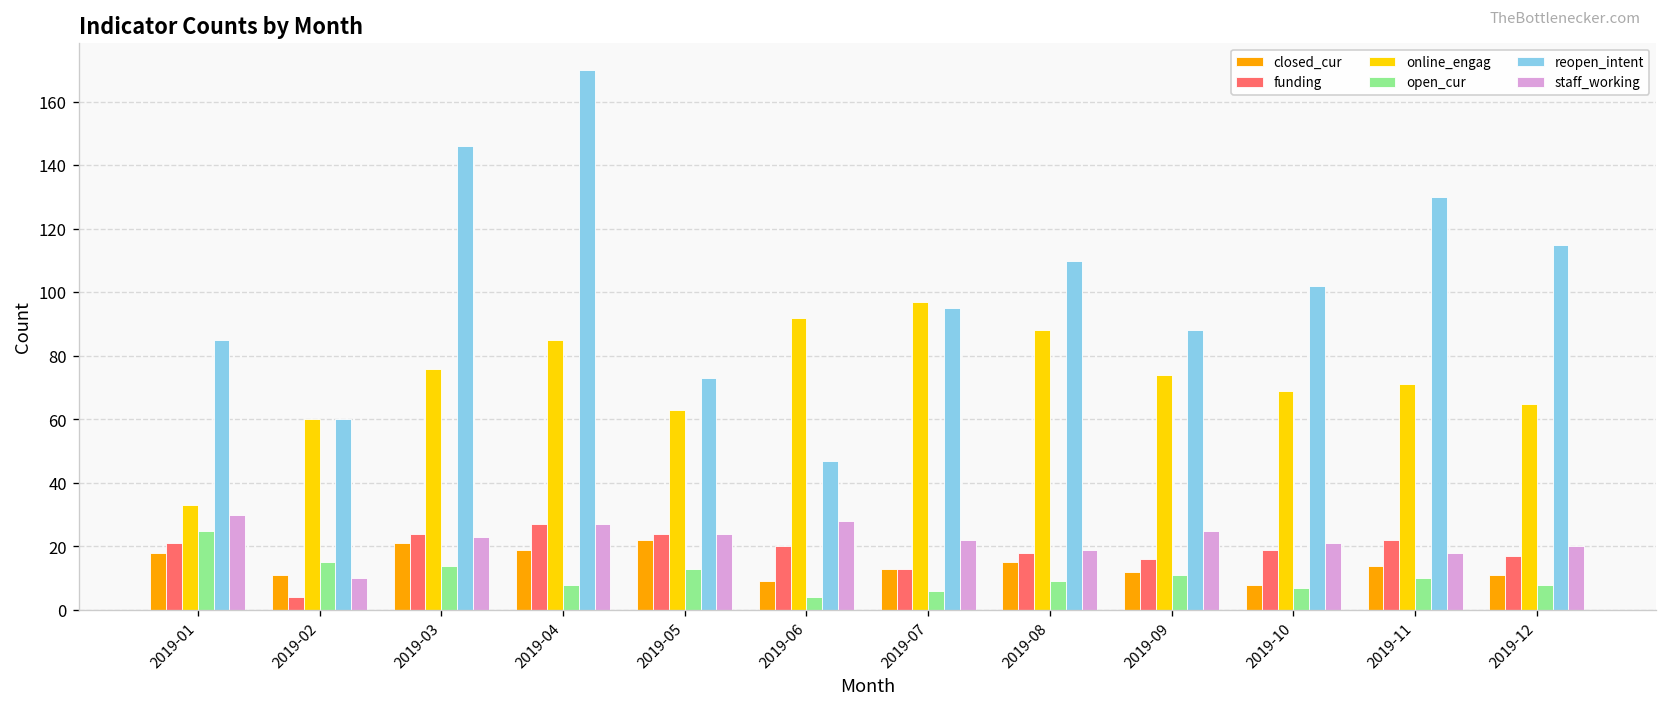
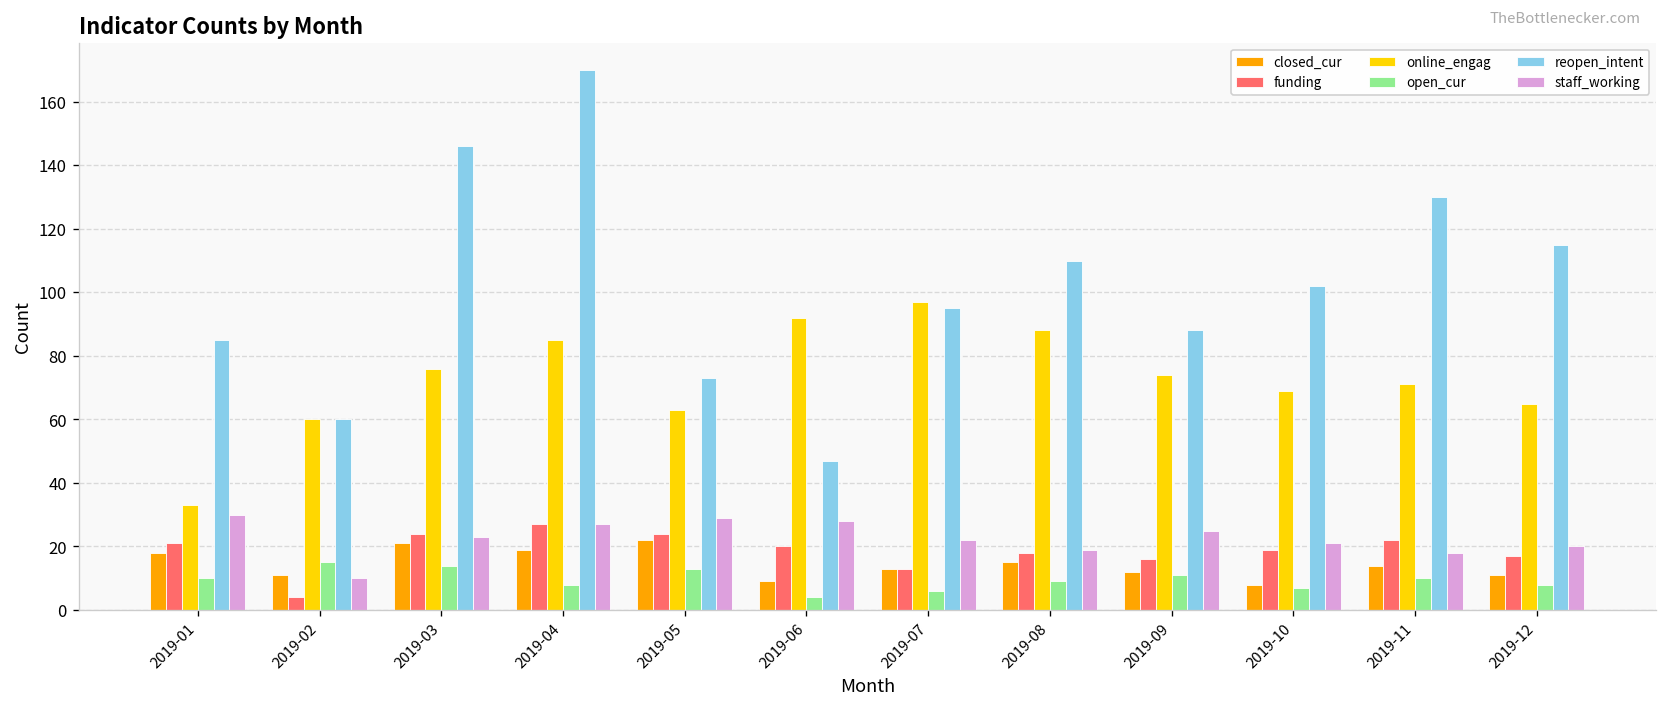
  {
    "funding": {
      "2019-01": 21,
      "2019-02": 4,
      "2019-03": 24,
      "2019-04": 27,
      "2019-05": 24,
      "2019-06": 20,
      "2019-07": 13,
      "2019-08": 18,
      "2019-09": 16,
      "2019-10": 19,
      "2019-11": 22,
      "2019-12": 17
    },
    "open_cur": {
-     "2019-01": 25,
+     "2019-01": 10,
      "2019-02": 15,
      "2019-03": 14,
      "2019-04": 8,
      "2019-05": 13,
      "2019-06": 4,
      "2019-07": 6,
      "2019-08": 9,
      "2019-09": 11,
      "2019-10": 7,
      "2019-11": 10,
      "2019-12": 8
    },
    "reopen_intent": {
      "2019-01": 85,
      "2019-02": 60,
      "2019-03": 146,
      "2019-04": 170,
      "2019-05": 73,
      "2019-06": 47,
      "2019-07": 95,
      "2019-08": 110,
      "2019-09": 88,
      "2019-10": 102,
      "2019-11": 130,
      "2019-12": 115
    },
    "staff_working": {
      "2019-01": 30,
      "2019-02": 10,
      "2019-03": 23,
      "2019-04": 27,
-     "2019-05": 24,
+     "2019-05": 29,
      "2019-06": 28,
      "2019-07": 22,
      "2019-08": 19,
      "2019-09": 25,
      "2019-10": 21,
      "2019-11": 18,
      "2019-12": 20
    }
  }
